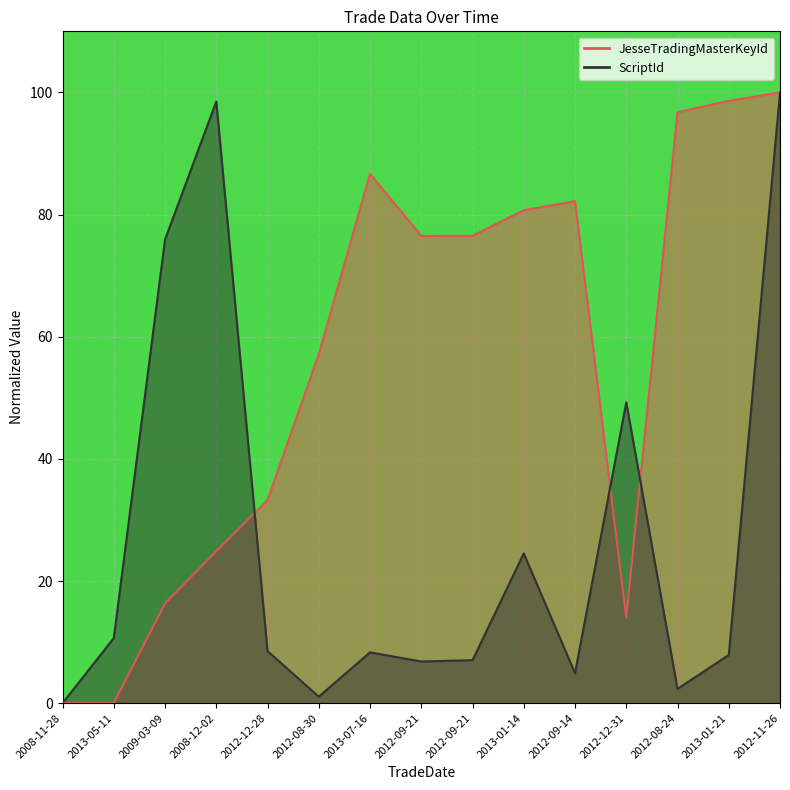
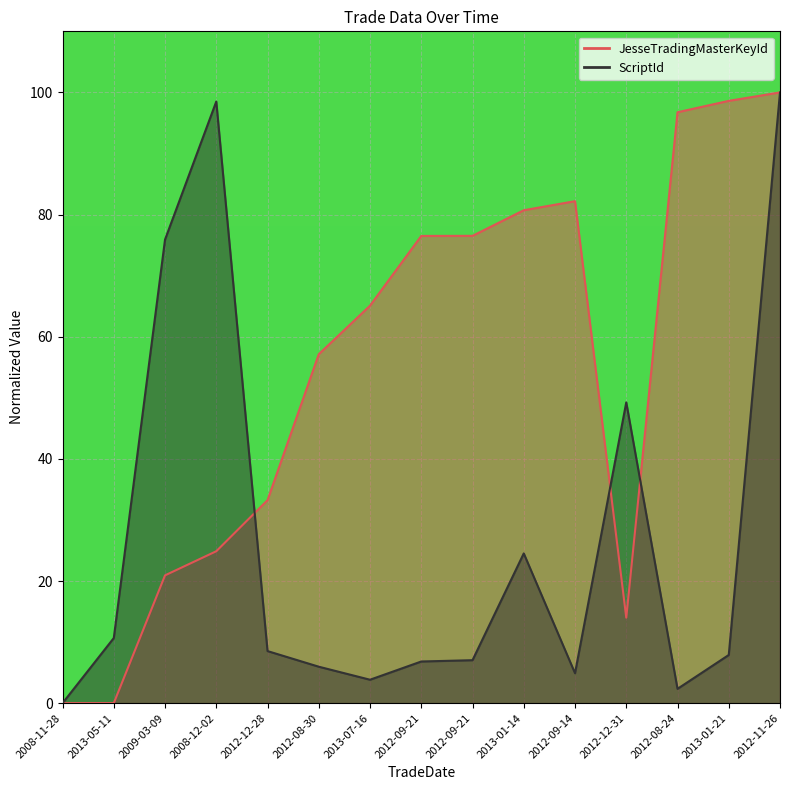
  {
    "JesseTradingMasterKeyId": {
      "2013-05-11": 0,
-     "2009-03-09": 16,
+     "2009-03-09": 21,
      "2008-12-02": 25,
      "2012-12-28": 33,
      "2012-08-30": 57,
-     "2013-07-16": 87,
+     "2013-07-16": 65,
      "2013-01-14": 81,
      "2012-09-14": 82,
      "2012-12-31": 14,
      "2012-08-24": 97,
      "2013-01-21": 99
    },
    "ScriptId": {
      "2013-05-11": 11,
      "2009-03-09": 76,
      "2008-12-02": 99,
      "2012-12-28": 9,
-     "2012-08-30": 1,
-     "2013-07-16": 8,
+     "2012-08-30": 6,
+     "2013-07-16": 4,
      "2013-01-14": 25,
      "2012-09-14": 5,
      "2012-12-31": 49,
      "2012-08-24": 2,
      "2013-01-21": 8
    }
  }
